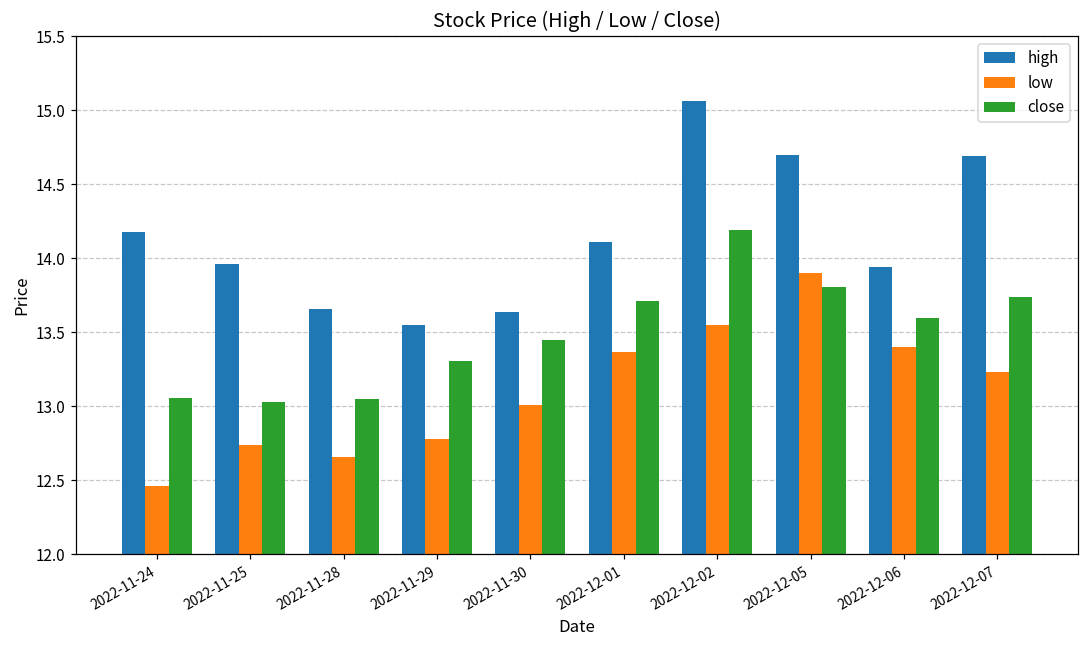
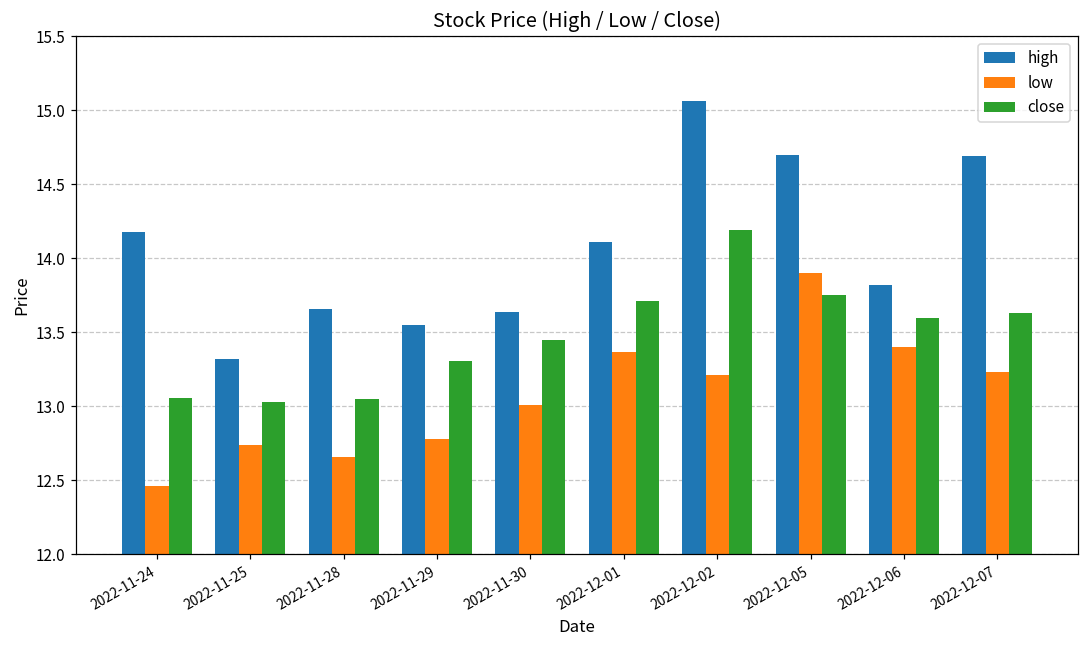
  {
    "high": {
      "2022-11-24": 14.18,
-     "2022-11-25": 13.96,
+     "2022-11-25": 13.32,
      "2022-11-28": 13.66,
      "2022-11-29": 13.55,
      "2022-11-30": 13.64,
      "2022-12-01": 14.11,
      "2022-12-02": 15.06,
      "2022-12-05": 14.70,
-     "2022-12-06": 13.94,
+     "2022-12-06": 13.82,
      "2022-12-07": 14.69
    },
    "low": {
      "2022-11-24": 12.46,
      "2022-11-25": 12.74,
      "2022-11-28": 12.66,
      "2022-11-29": 12.78,
      "2022-11-30": 13.01,
      "2022-12-01": 13.37,
-     "2022-12-02": 13.55,
+     "2022-12-02": 13.21,
      "2022-12-05": 13.90,
      "2022-12-06": 13.40,
      "2022-12-07": 13.23
    },
    "close": {
      "2022-11-24": 13.06,
      "2022-11-25": 13.03,
      "2022-11-28": 13.05,
      "2022-11-29": 13.31,
      "2022-11-30": 13.45,
      "2022-12-01": 13.71,
      "2022-12-02": 14.19,
-     "2022-12-05": 13.81,
+     "2022-12-05": 13.75,
      "2022-12-06": 13.60,
-     "2022-12-07": 13.74
+     "2022-12-07": 13.63
    }
  }
